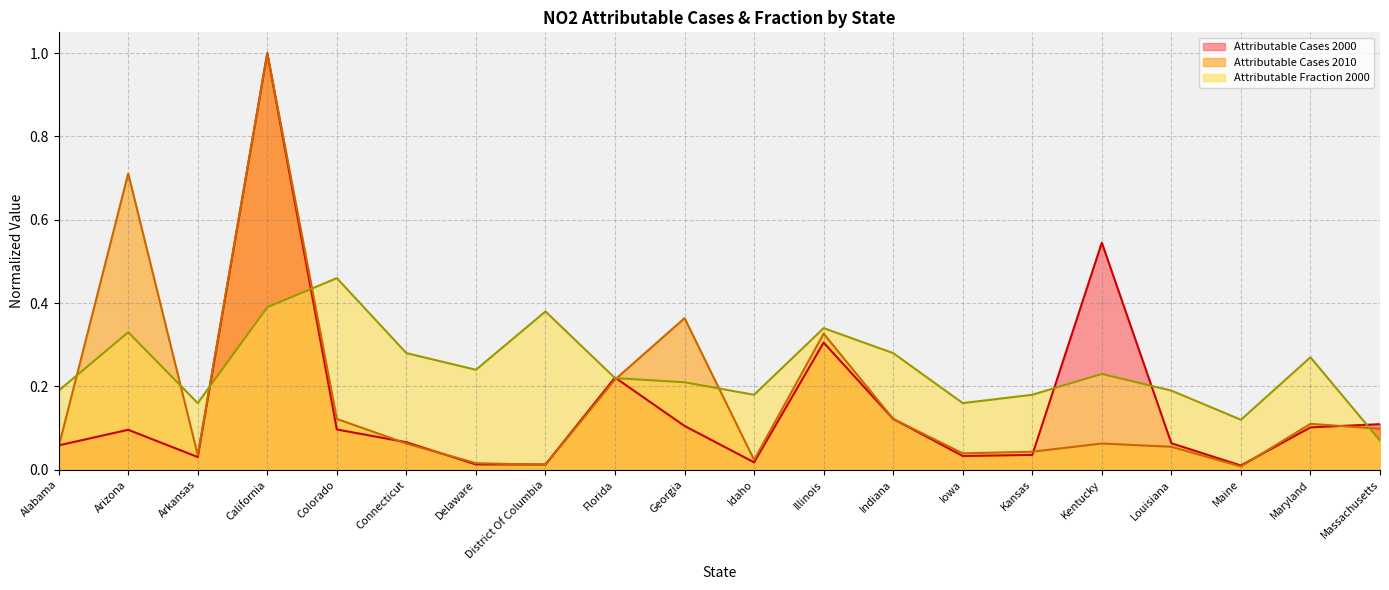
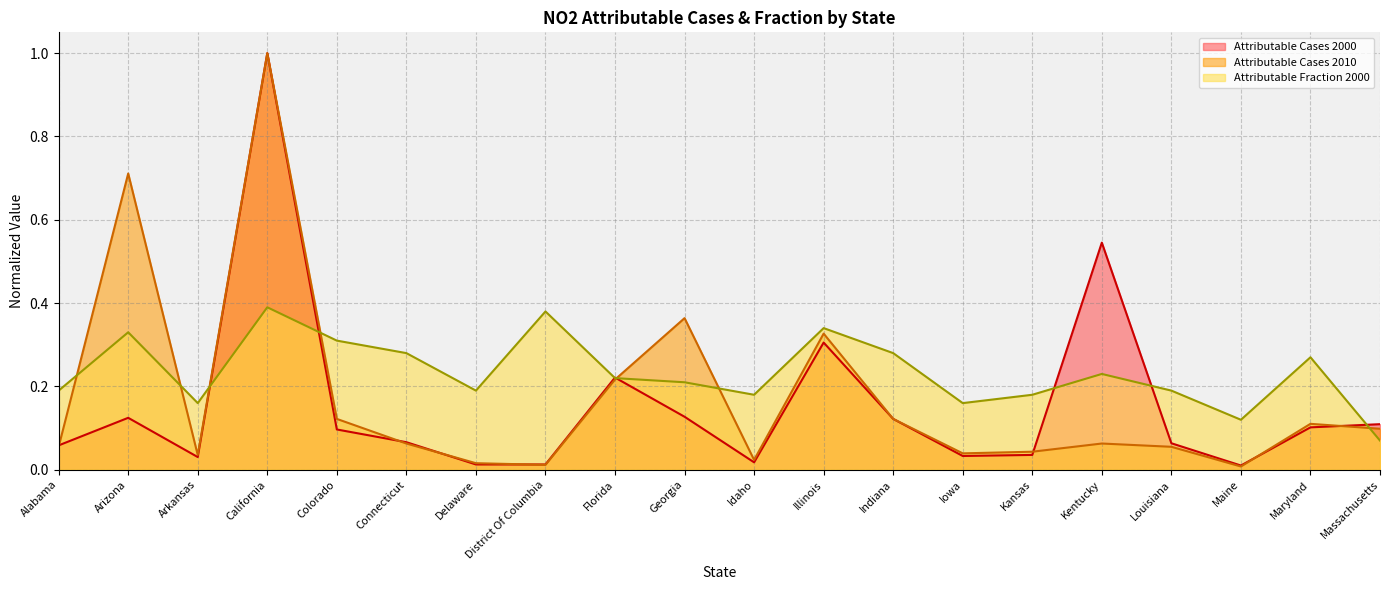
  {
    "Attributable Cases 2000": {
-     "Arizona": 0.10,
+     "Arizona": 0.12,
      "Colorado": 0.10,
-     "Georgia": 0.11,
+     "Georgia": 0.13,
      "Illinois": 0.31,
      "Iowa": 0.03,
      "Kansas": 0.04,
      "Kentucky": 0.55,
      "Louisiana": 0.06,
      "Maryland": 0.10,
      "Massachusetts": 0.11
    },
    "Attributable Cases 2010": {
      "Arizona": 0.71,
      "Colorado": 0.12,
      "Georgia": 0.36,
      "Illinois": 0.33,
      "Iowa": 0.04,
      "Kansas": 0.04,
      "Kentucky": 0.06,
      "Louisiana": 0.06,
      "Maryland": 0.11,
      "Massachusetts": 0.10
    },
    "Attributable Fraction 2000": {
      "Alabama": 0.19,
      "Arizona": 0.33,
      "Arkansas": 0.16,
      "California": 0.39,
-     "Colorado": 0.46,
+     "Colorado": 0.31,
      "Connecticut": 0.28,
-     "Delaware": 0.24,
+     "Delaware": 0.19,
      "District Of Columbia": 0.38,
      "Georgia": 0.21,
      "Idaho": 0.18,
      "Illinois": 0.34,
      "Indiana": 0.28,
      "Iowa": 0.16,
      "Kansas": 0.18,
      "Kentucky": 0.23,
      "Louisiana": 0.19,
      "Maine": 0.12,
      "Maryland": 0.27,
      "Massachusetts": 0.07
    }
  }
